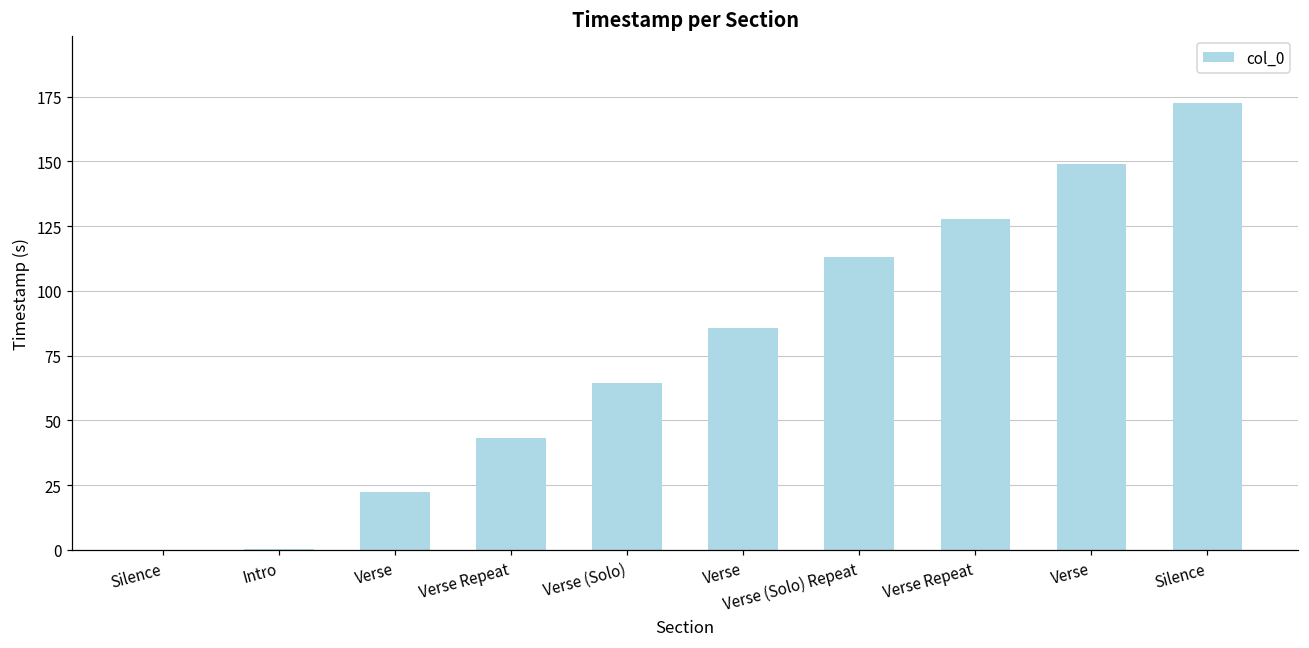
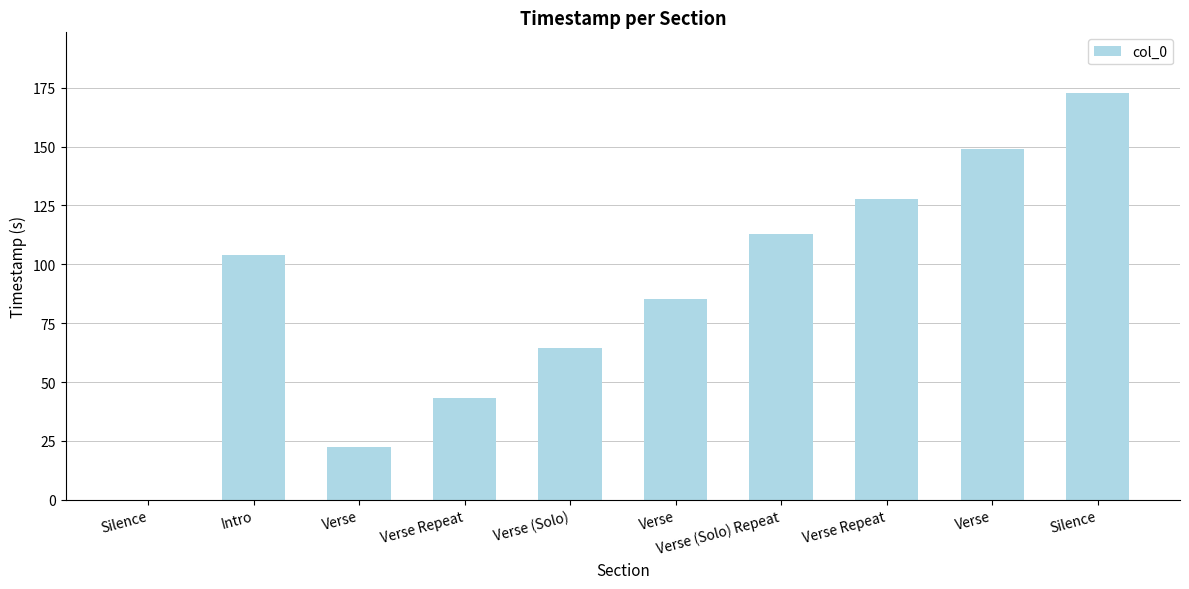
  {
-   "Intro": 0,
+   "Intro": 104,
    "Verse (Solo)": 64,
    "Verse (Solo) Repeat": 113
  }
